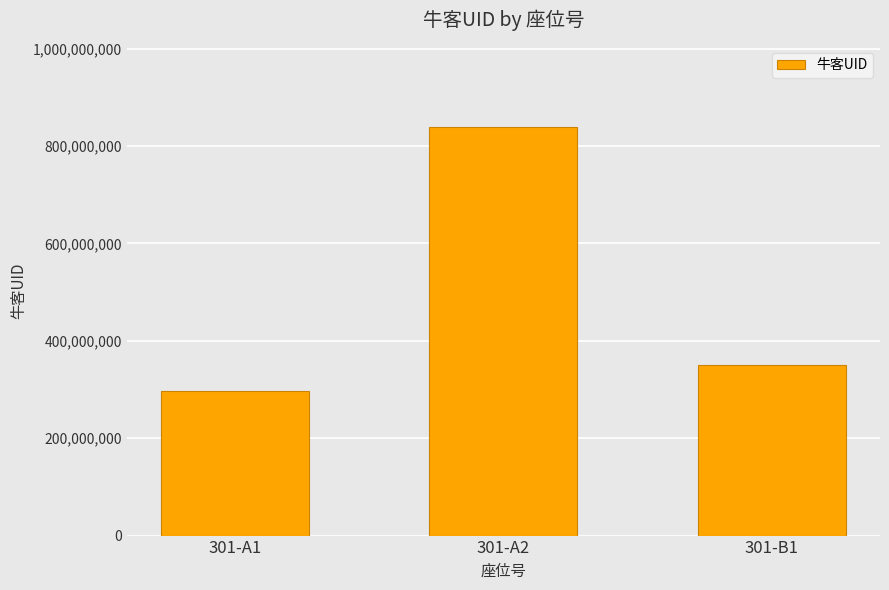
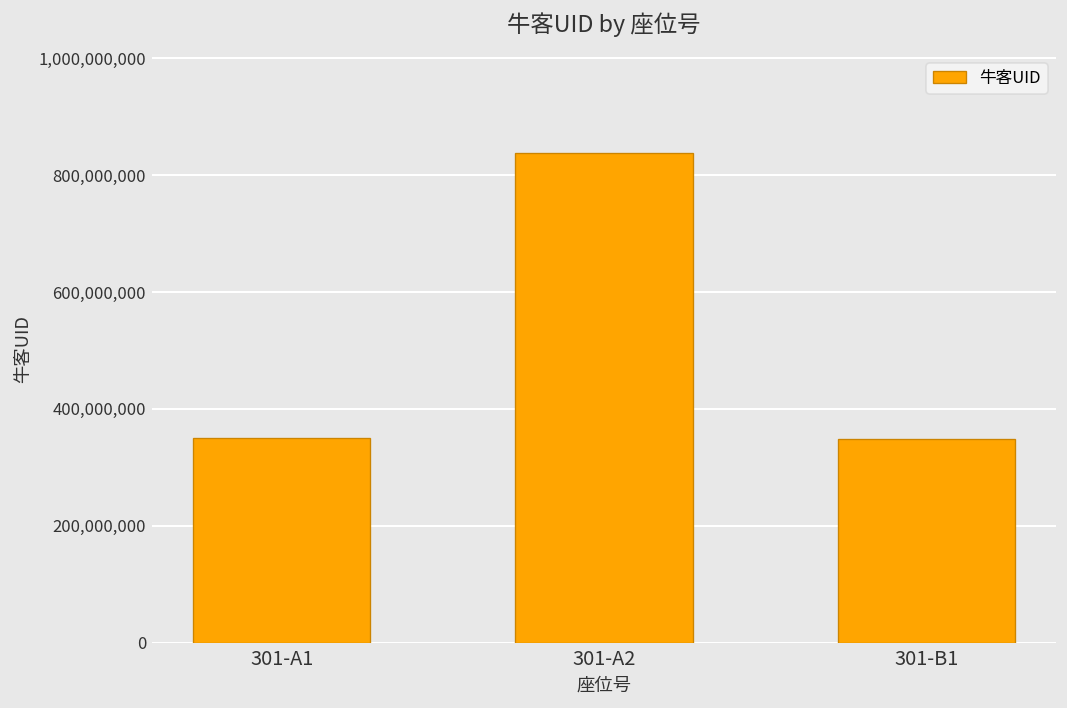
  {
-   "301-A1": "300,000,000",
+   "301-A1": "350,000,000",
    "301-A2": "840,000,000",
    "301-B1": "350,000,000"
  }
